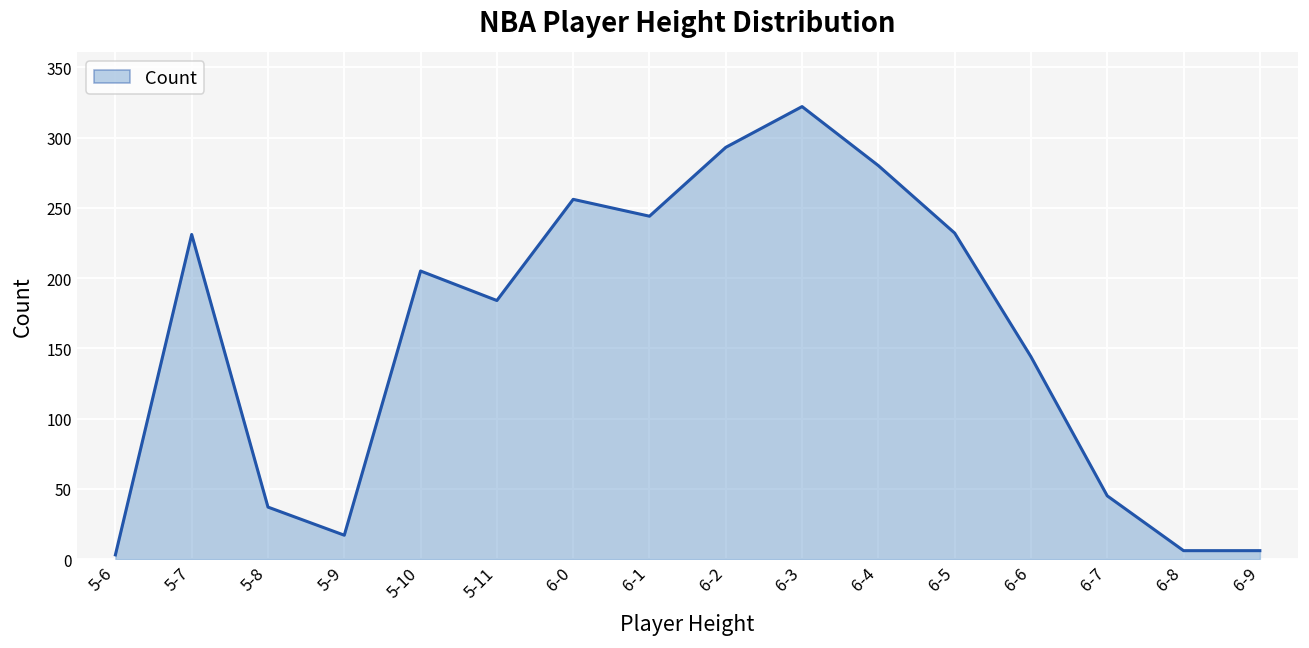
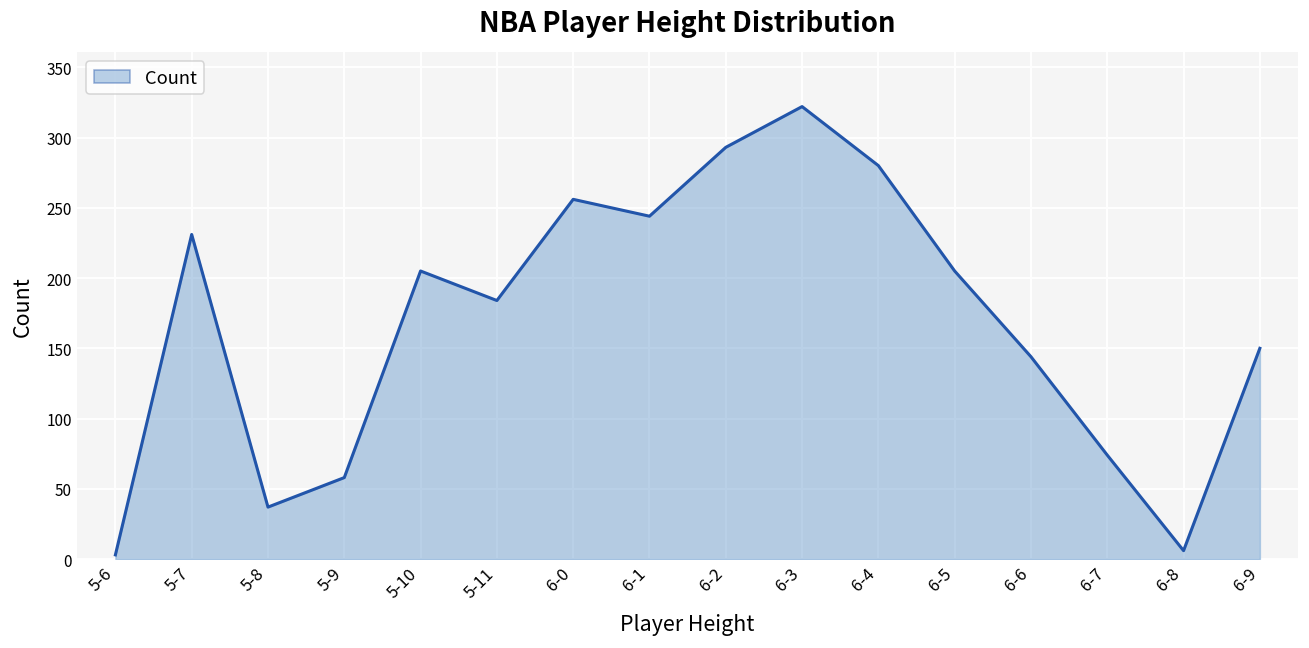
  {
    "5-6": 3,
    "5-7": 231,
    "5-8": 37,
-   "5-9": 17,
+   "5-9": 58,
    "5-10": 205,
    "5-11": 184,
    "6-0": 256,
    "6-1": 244,
    "6-2": 293,
    "6-3": 322,
    "6-4": 280,
-   "6-5": 232,
+   "6-5": 205,
    "6-6": 144,
-   "6-7": 45,
+   "6-7": 74,
    "6-8": 6,
-   "6-9": 6
+   "6-9": 150
  }
